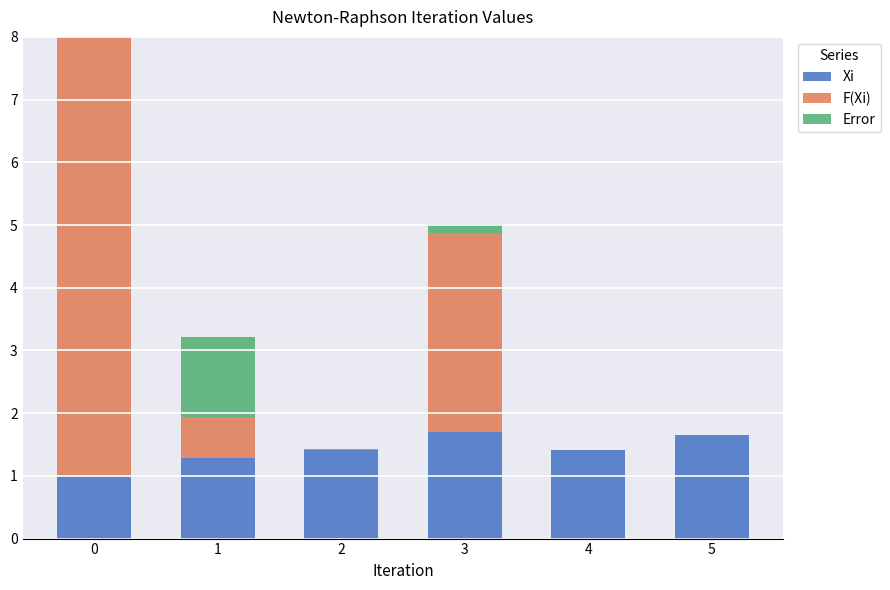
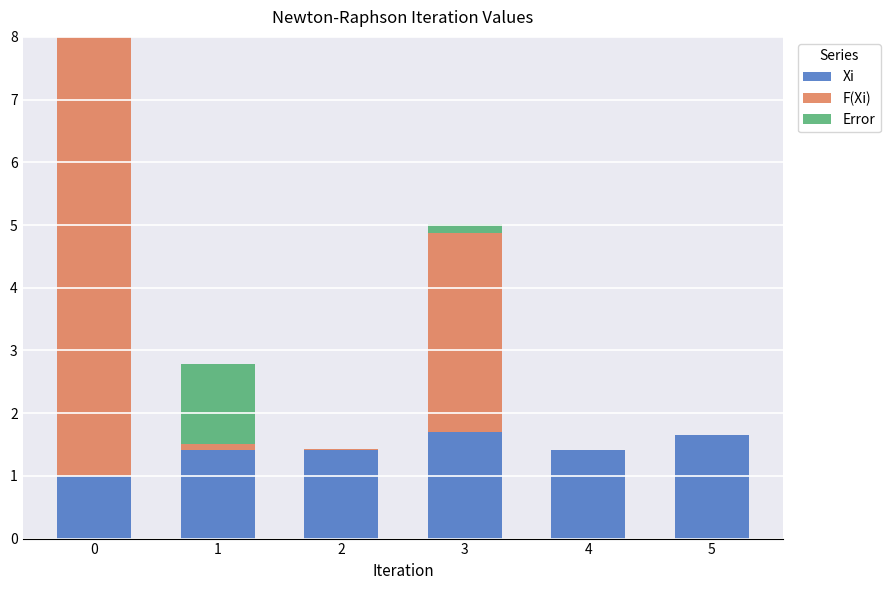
  {
    "Xi": {
      "0": 1.0,
-     "1": 1.3,
+     "1": 1.4,
      "2": 1.4,
      "3": 1.7,
      "4": 1.4,
      "5": 1.7
    },
    "F(Xi)": {
      "0": 7.0,
-     "1": 0.7,
+     "1": 0.1,
      "3": 3.2
    },
    "Error": {
      "0": 0.0,
      "1": 1.3,
      "3": 0.1
    }
  }
